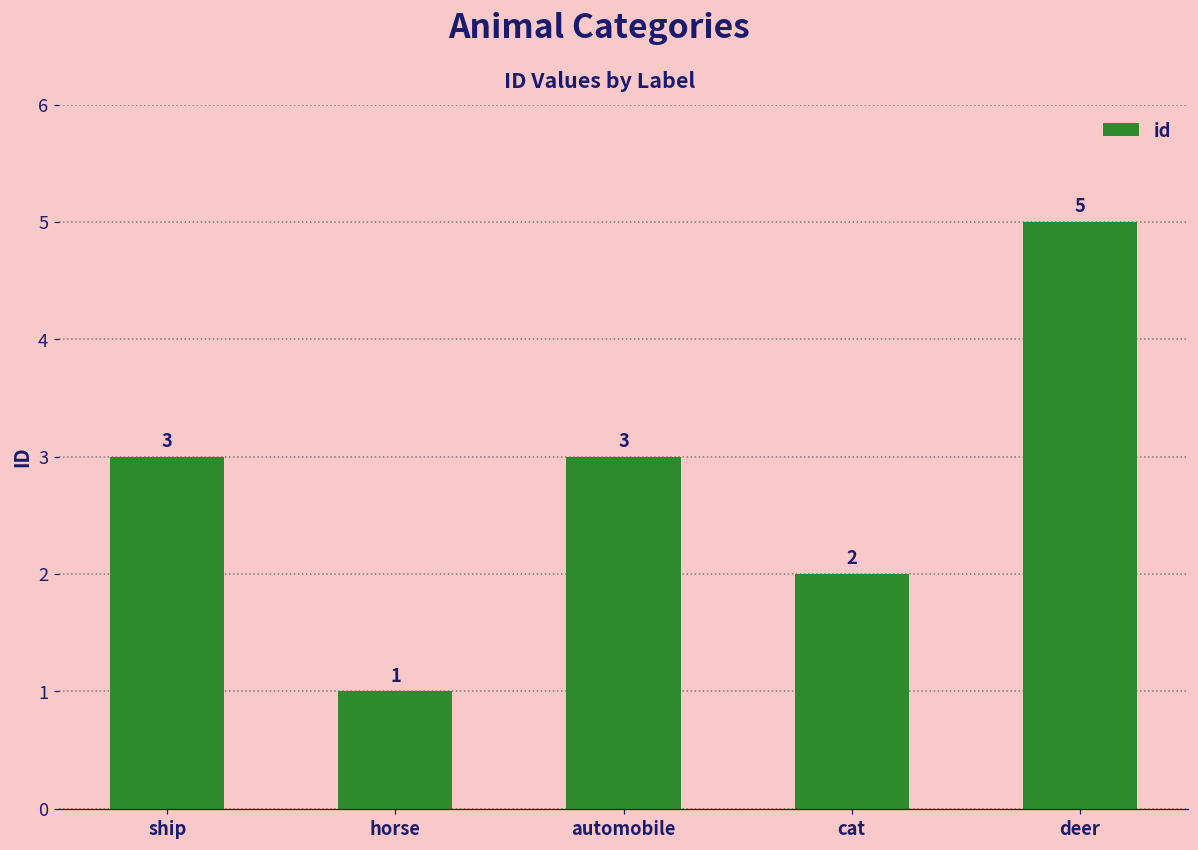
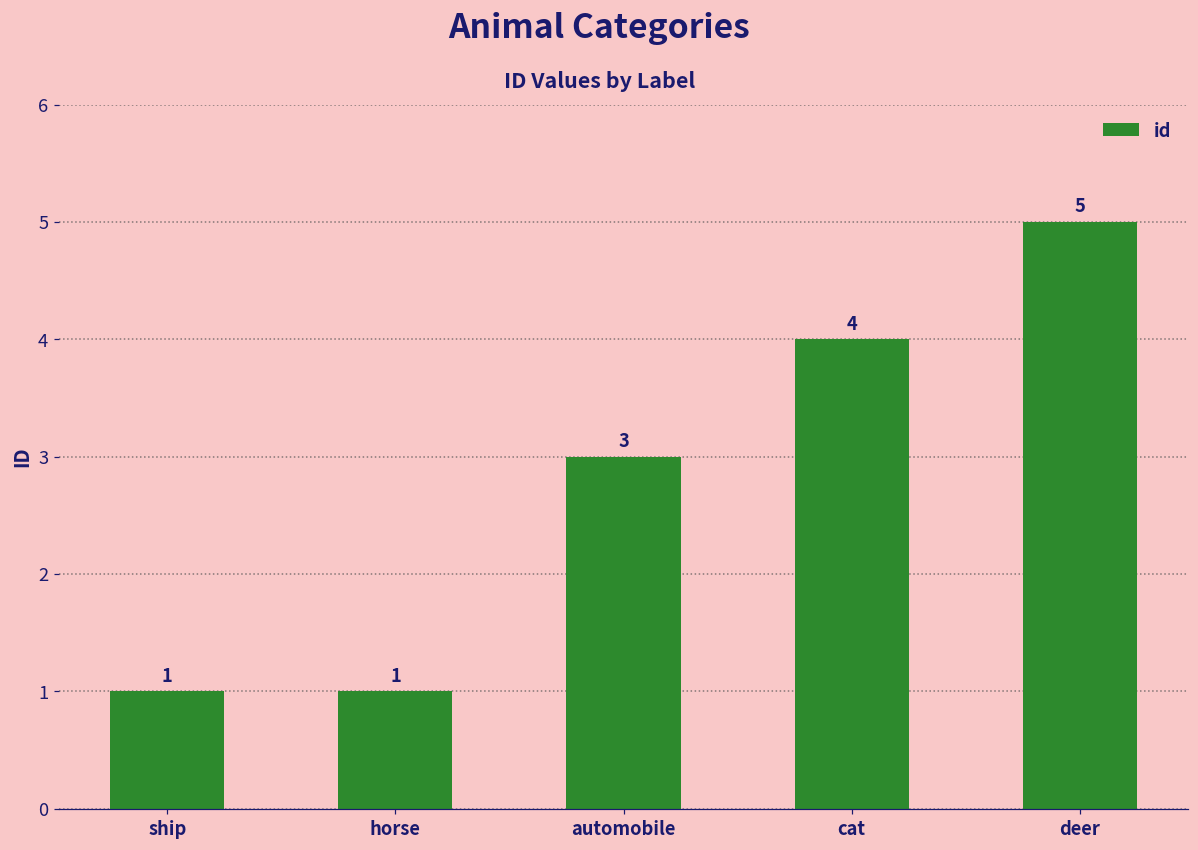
  {
-   "ship": 3,
+   "ship": 1,
    "horse": 1,
    "automobile": 3,
-   "cat": 2,
+   "cat": 4,
    "deer": 5
  }
